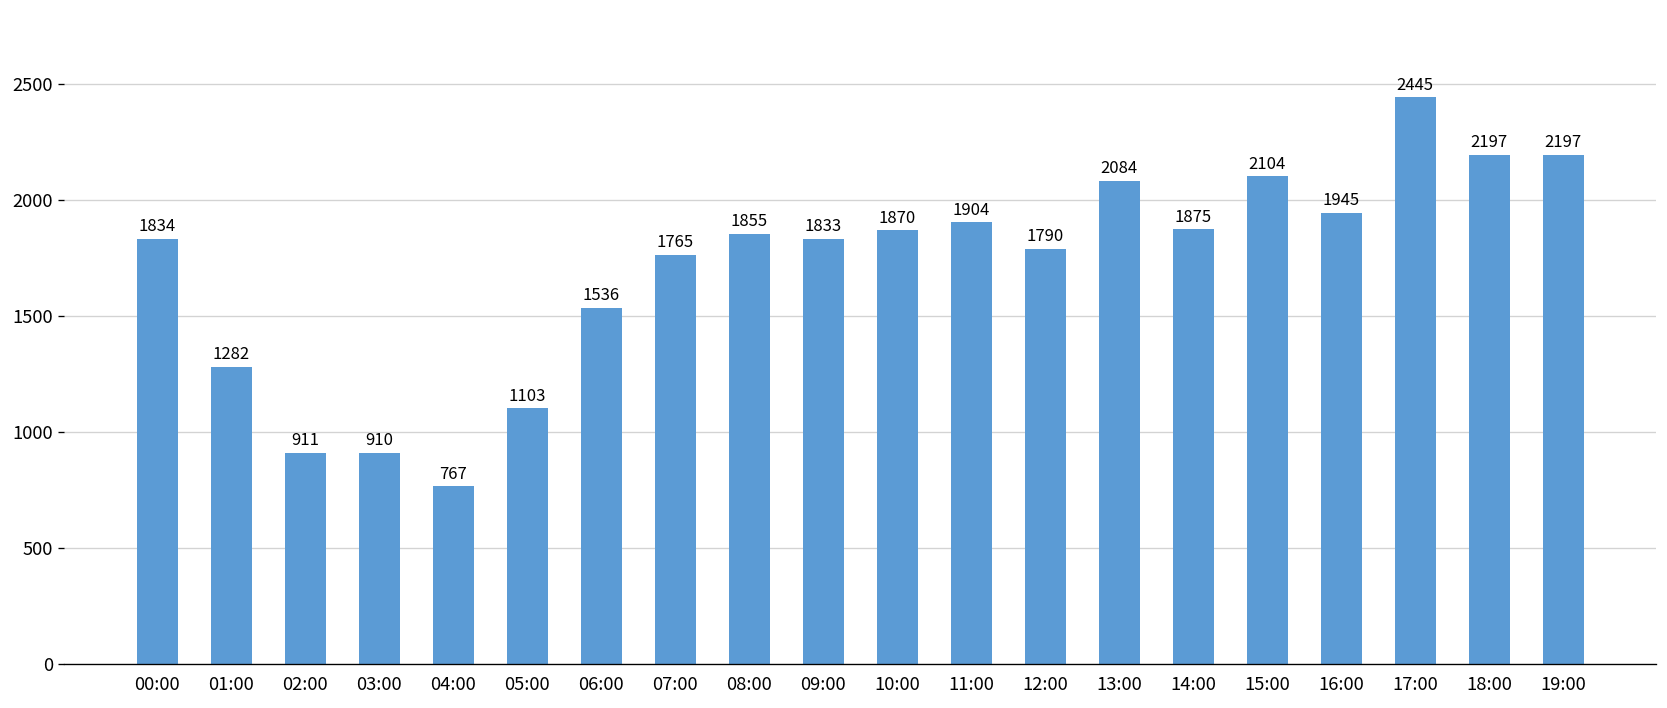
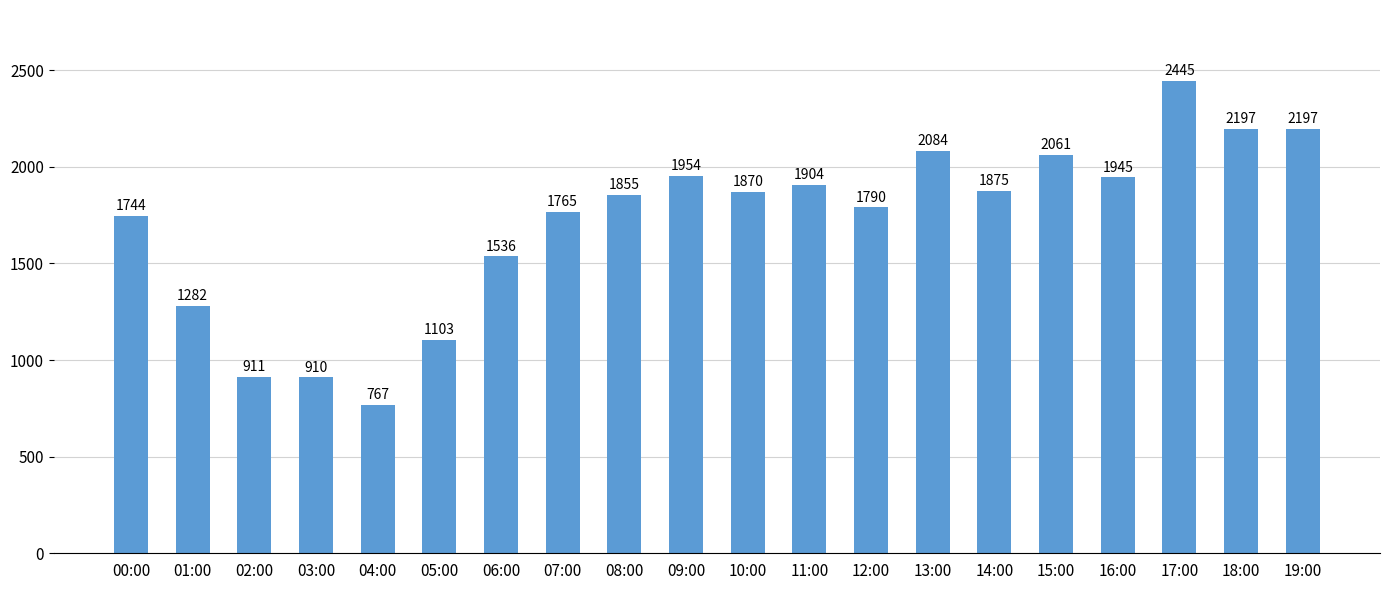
  {
-   "00:00": 1834,
+   "00:00": 1744,
    "01:00": 1282,
    "02:00": 911,
    "03:00": 910,
    "04:00": 767,
    "05:00": 1103,
    "06:00": 1536,
    "07:00": 1765,
    "08:00": 1855,
-   "09:00": 1833,
+   "09:00": 1954,
    "10:00": 1870,
    "11:00": 1904,
    "12:00": 1790,
    "13:00": 2084,
    "14:00": 1875,
-   "15:00": 2104,
+   "15:00": 2061,
    "16:00": 1945,
    "17:00": 2445,
    "18:00": 2197,
    "19:00": 2197
  }
